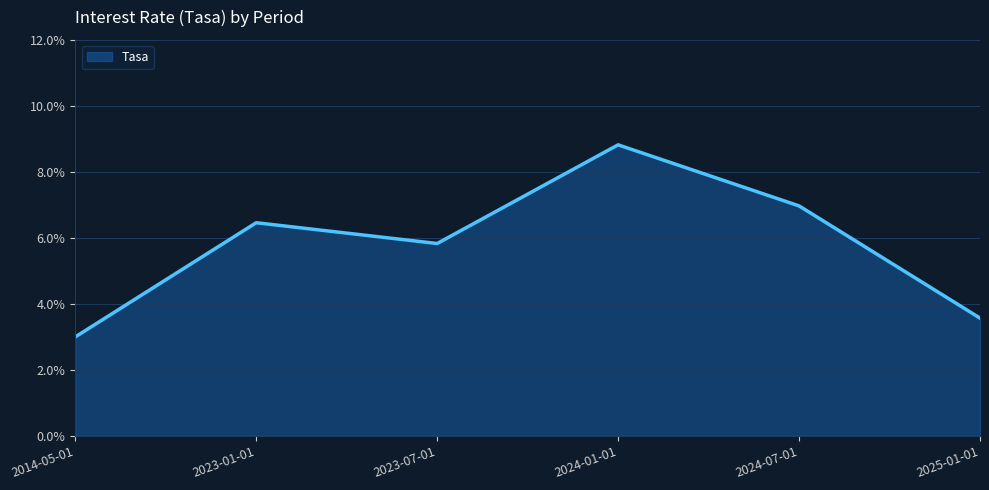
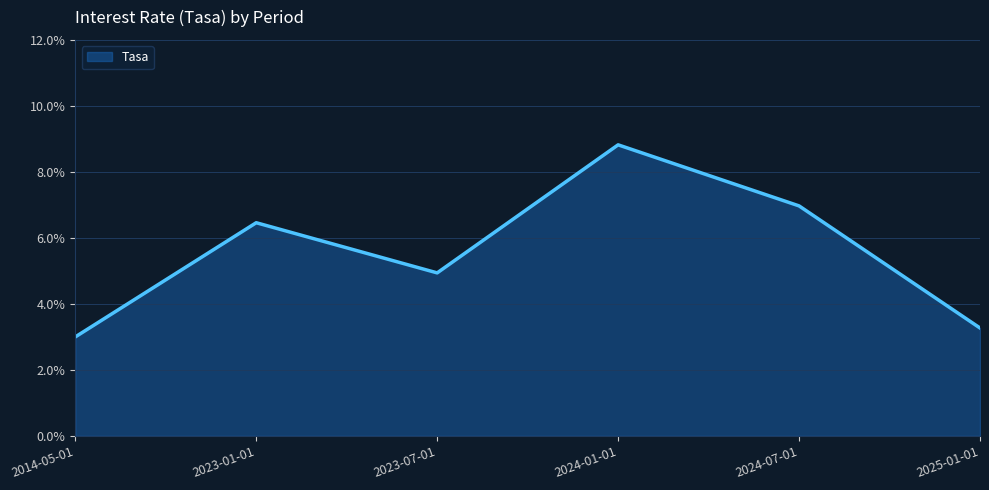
  {
    "2014-05-01": "3.0%",
    "2023-01-01": "6.5%",
-   "2023-07-01": "5.8%",
+   "2023-07-01": "4.9%",
    "2024-01-01": "8.8%",
    "2024-07-01": "7.0%",
-   "2025-01-01": "3.6%"
+   "2025-01-01": "3.3%"
  }
